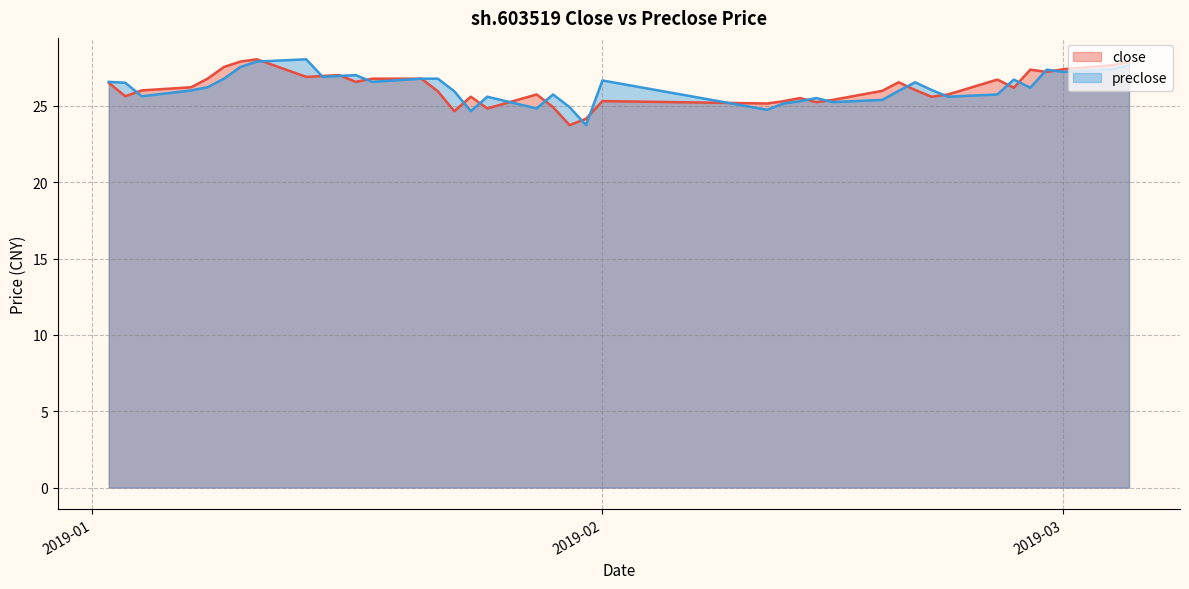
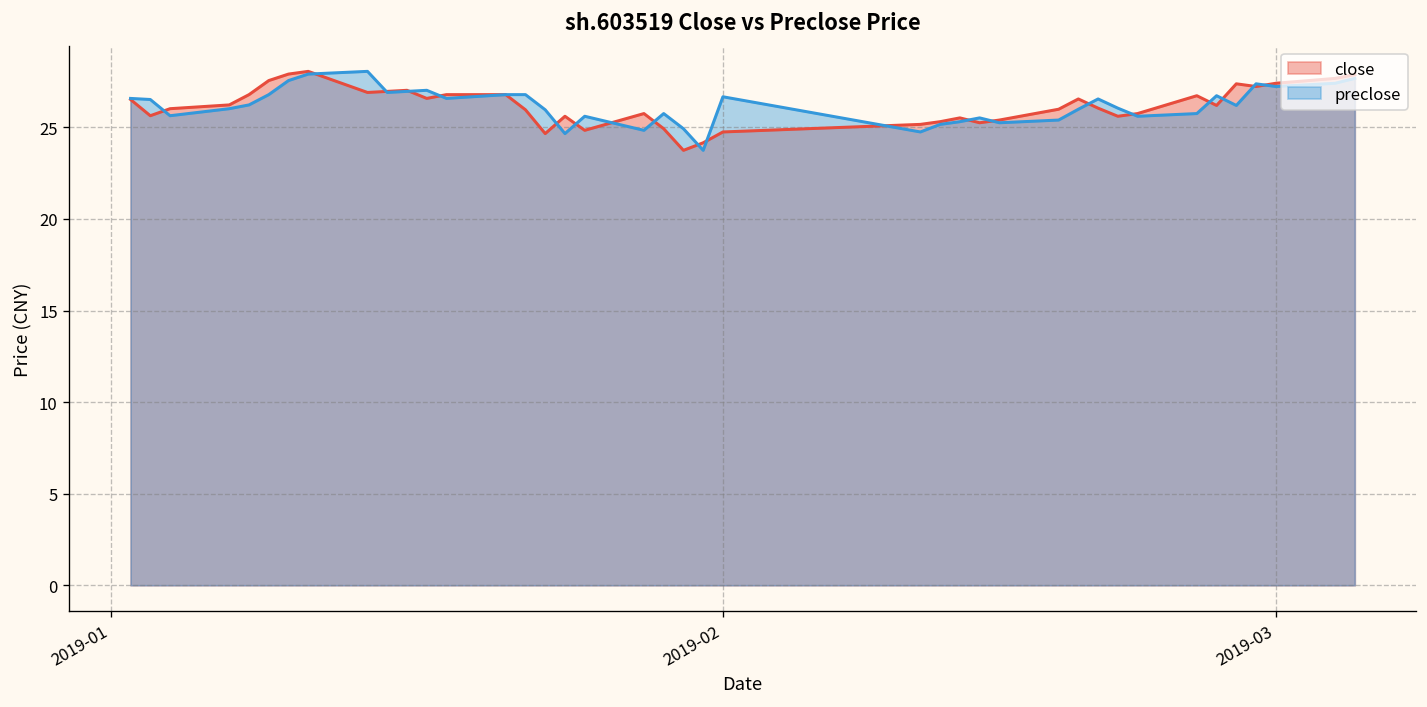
  {
    "close": {
-     "2019-02": 25.3,
+     "2019-02": 24.8,
      "2019-03": 27.4
    },
    "preclose": {
      "2019-02": 26.7,
      "2019-03": 27.2
    }
  }
